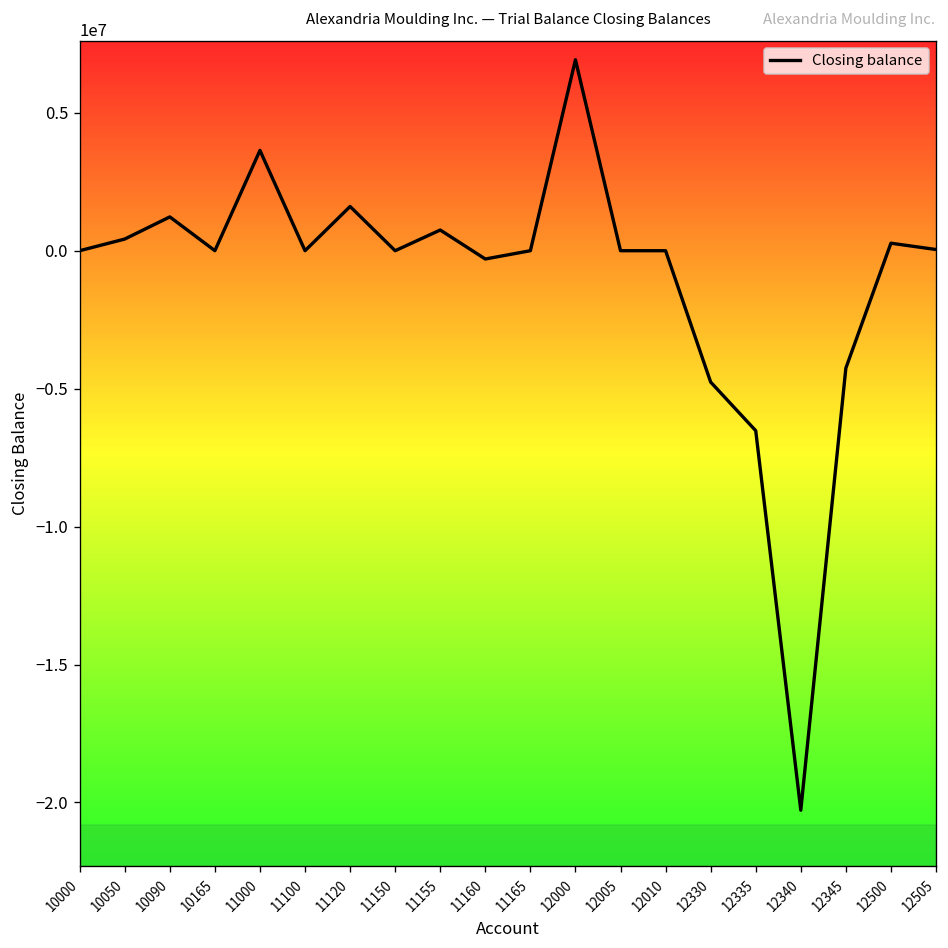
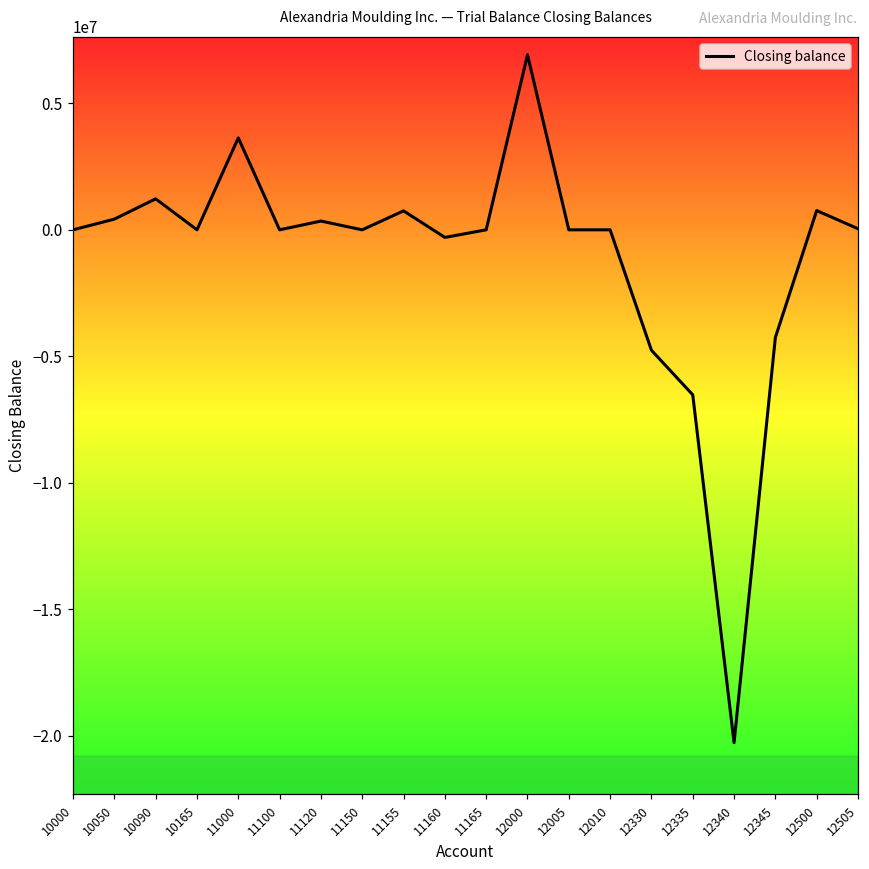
  {
    "10000": 0,
    "10050": 400000,
    "10090": 1200000,
    "10165": 0,
    "11000": 3600000,
    "11100": 0,
-   "11120": 1600000,
+   "11120": 300000,
    "11150": 0,
    "11155": 800000,
    "11160": -300000,
    "11165": 0,
    "12000": 6900000,
    "12005": 0,
    "12010": 0,
    "12330": -4800000,
    "12335": -6500000,
    "12340": -20300000,
    "12345": -4300000,
-   "12500": 300000,
+   "12500": 800000,
    "12505": 0
  }
